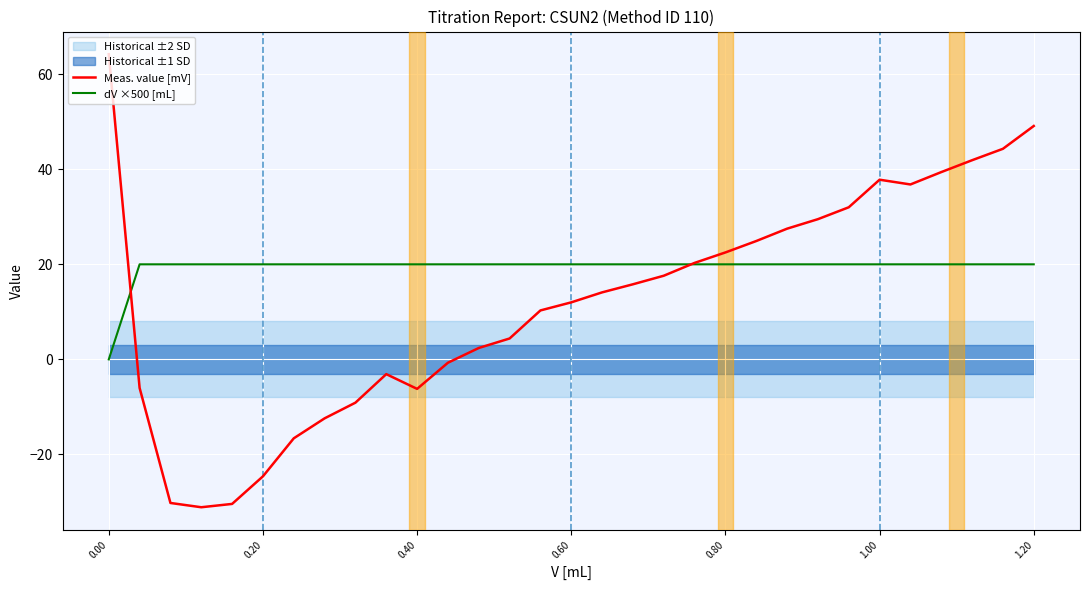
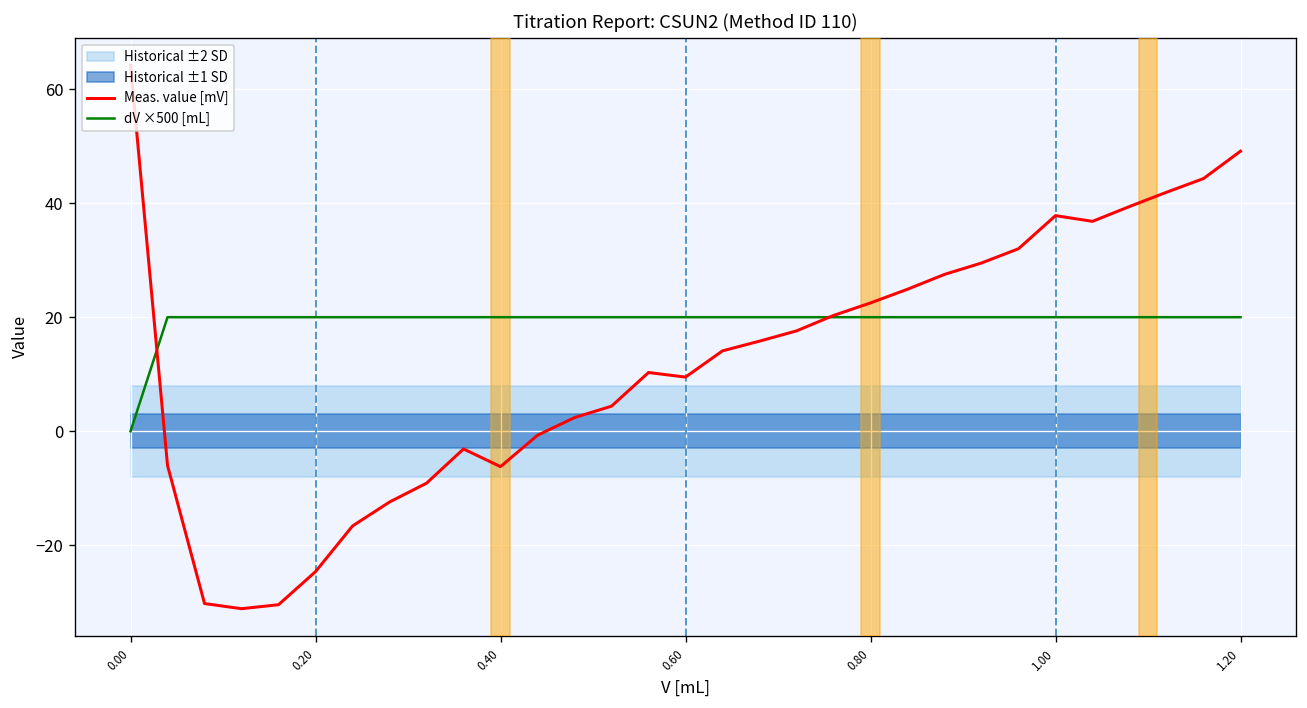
  {
    "Historical ±2 SD": {
      "0.00": 8,
      "0.20": 8,
      "0.60": 8,
      "1.00": 8,
      "1.20": 8
    },
    "Meas. value [mV]": {
      "0.20": -25,
-     "0.60": 12,
+     "0.60": 10,
      "1.00": 38,
      "1.20": 49
    },
    "dV ×500 [mL]": {
      "0.00": 0,
      "0.20": 20,
      "0.60": 20,
      "1.00": 20,
      "1.20": 20
    },
    "Historical ±1 SD": {
      "0.00": 3,
      "0.20": 3,
      "0.60": 3,
      "1.00": 3,
      "1.20": 3
    }
  }
